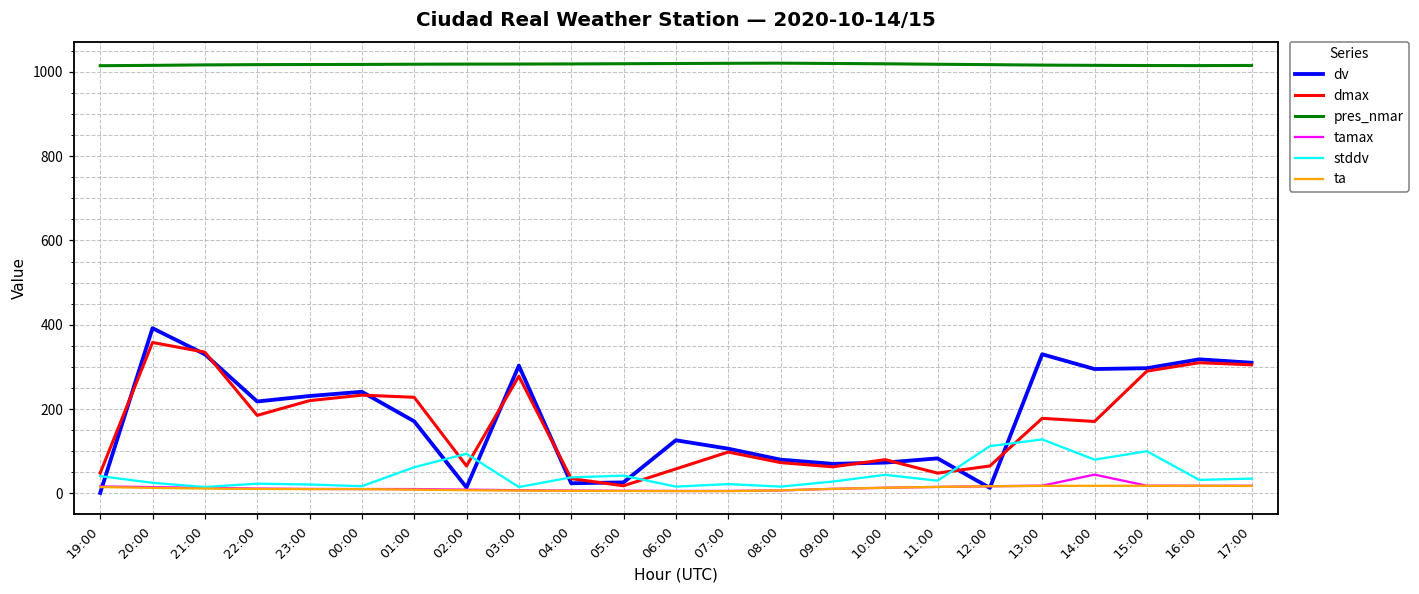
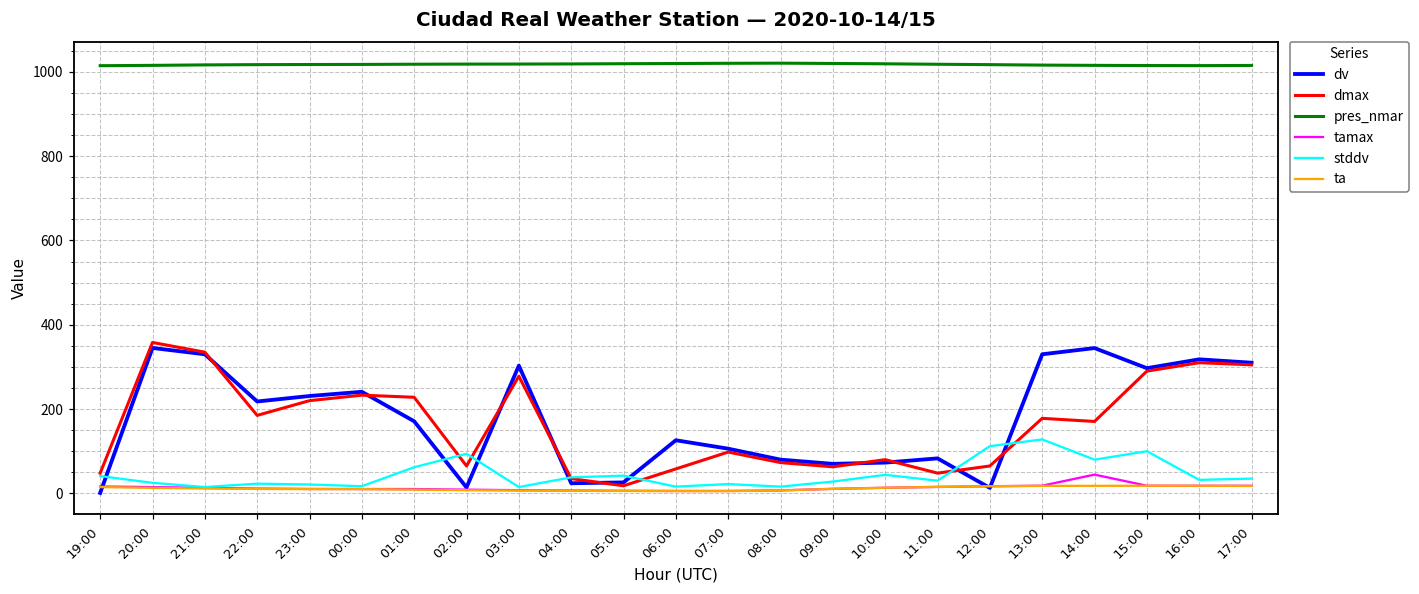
  {
    "dv": {
      "19:00": 0,
-     "20:00": 390,
+     "20:00": 350,
      "22:00": 220,
      "23:00": 230,
      "00:00": 240,
      "01:00": 170,
      "03:00": 300,
      "04:00": 20,
      "05:00": 30,
      "06:00": 130,
      "07:00": 110,
      "08:00": 80,
      "09:00": 70,
      "10:00": 70,
      "11:00": 80,
      "13:00": 330,
-     "14:00": 300,
+     "14:00": 340,
      "15:00": 300,
      "16:00": 320
    },
    "dmax": {
      "19:00": 50,
      "20:00": 360,
      "22:00": 190,
      "23:00": 220,
      "00:00": 230,
      "01:00": 230,
      "02:00": 70,
      "03:00": 280,
      "05:00": 20,
      "06:00": 60,
      "07:00": 100,
      "08:00": 70,
      "09:00": 60,
      "10:00": 80,
      "11:00": 50,
      "12:00": 70,
      "13:00": 180,
      "14:00": 170,
      "15:00": 290,
      "16:00": 310
    },
    "pres_nmar": {
      "19:00": 1010,
      "20:00": 1020,
      "21:00": 1020,
      "22:00": 1020,
      "23:00": 1020,
      "00:00": 1020,
      "01:00": 1020,
      "02:00": 1020,
      "03:00": 1020,
      "04:00": 1020,
      "05:00": 1020,
      "06:00": 1020,
      "07:00": 1020,
      "08:00": 1020,
      "09:00": 1020,
      "10:00": 1020,
      "11:00": 1020,
      "12:00": 1020,
      "13:00": 1020,
      "14:00": 1020,
      "15:00": 1020,
      "16:00": 1010,
      "17:00": 1020
    },
    "tamax": {
      "14:00": 40
    },
    "stddv": {
      "19:00": 40,
      "20:00": 30,
      "22:00": 20,
      "23:00": 20,
      "00:00": 20,
      "01:00": 60,
      "02:00": 90,
      "03:00": 20,
      "05:00": 40,
      "06:00": 20,
      "07:00": 20,
      "08:00": 20,
      "09:00": 30,
      "10:00": 40,
      "11:00": 30,
      "12:00": 110,
      "13:00": 130,
      "14:00": 80,
      "15:00": 100,
      "16:00": 30,
      "17:00": 40
    },
    "ta": {
      "14:00": 20
    }
  }
